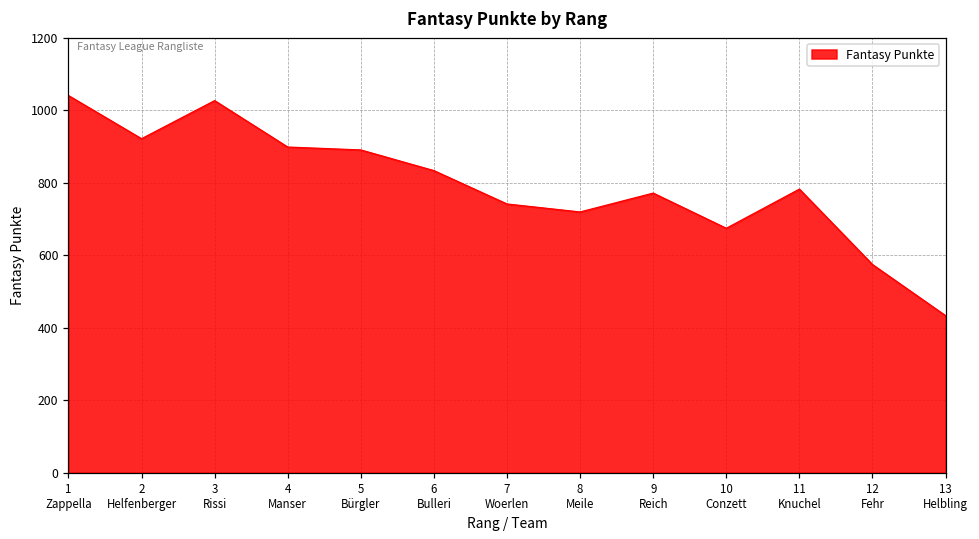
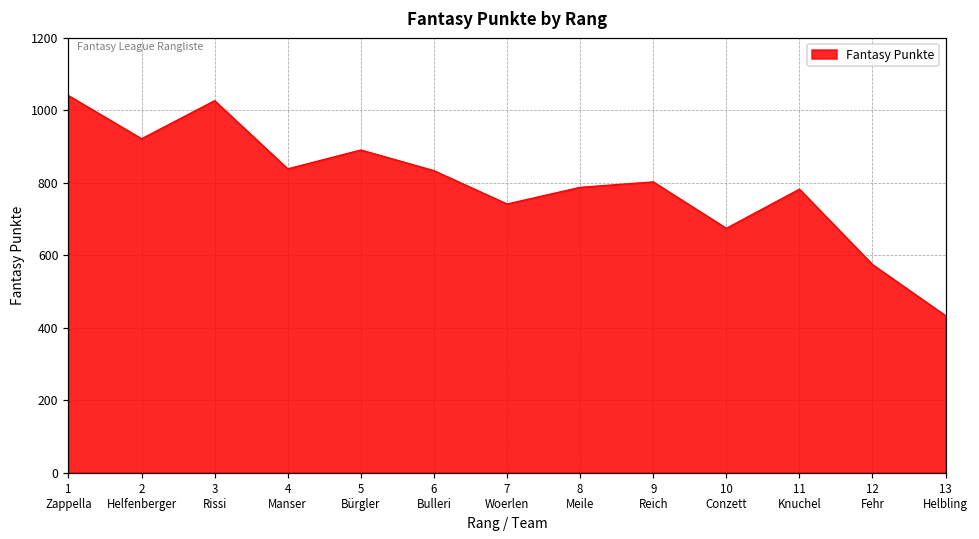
  {
    "1 Zappella": 1040,
    "2 Helfenberger": 920,
    "3 Rissi": 1030,
-   "4 Manser": 900,
+   "4 Manser": 840,
    "5 Bürgler": 890,
    "6 Bulleri": 830,
    "7 Woerlen": 740,
-   "8 Meile": 720,
-   "9 Reich": 770,
+   "8 Meile": 790,
+   "9 Reich": 800,
    "10 Conzett": 670,
    "11 Knuchel": 780,
    "12 Fehr": 570,
    "13 Helbling": 430
  }
